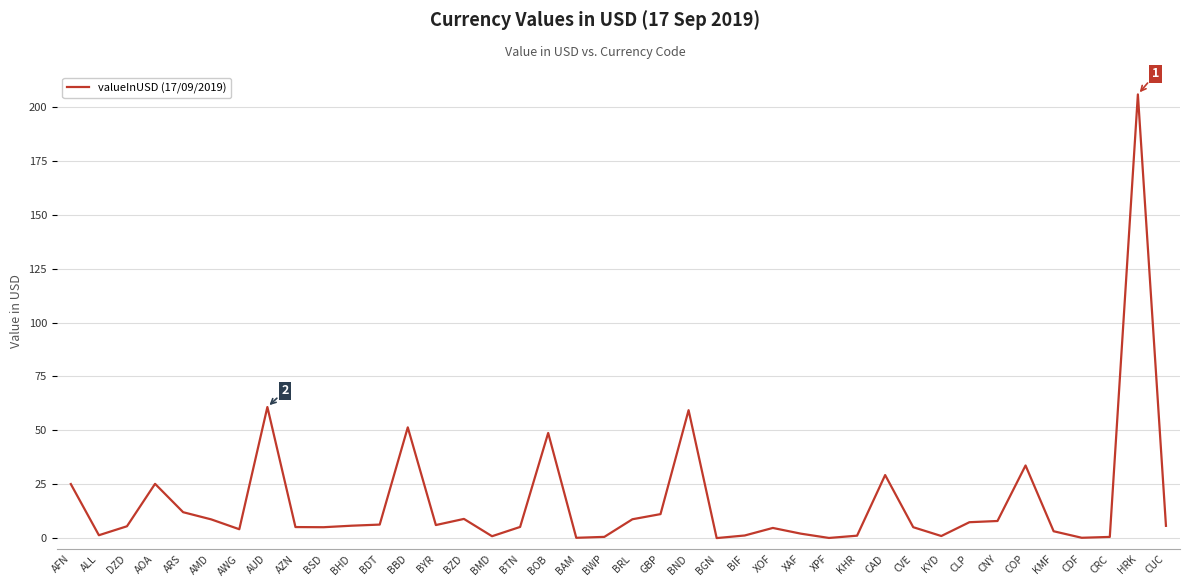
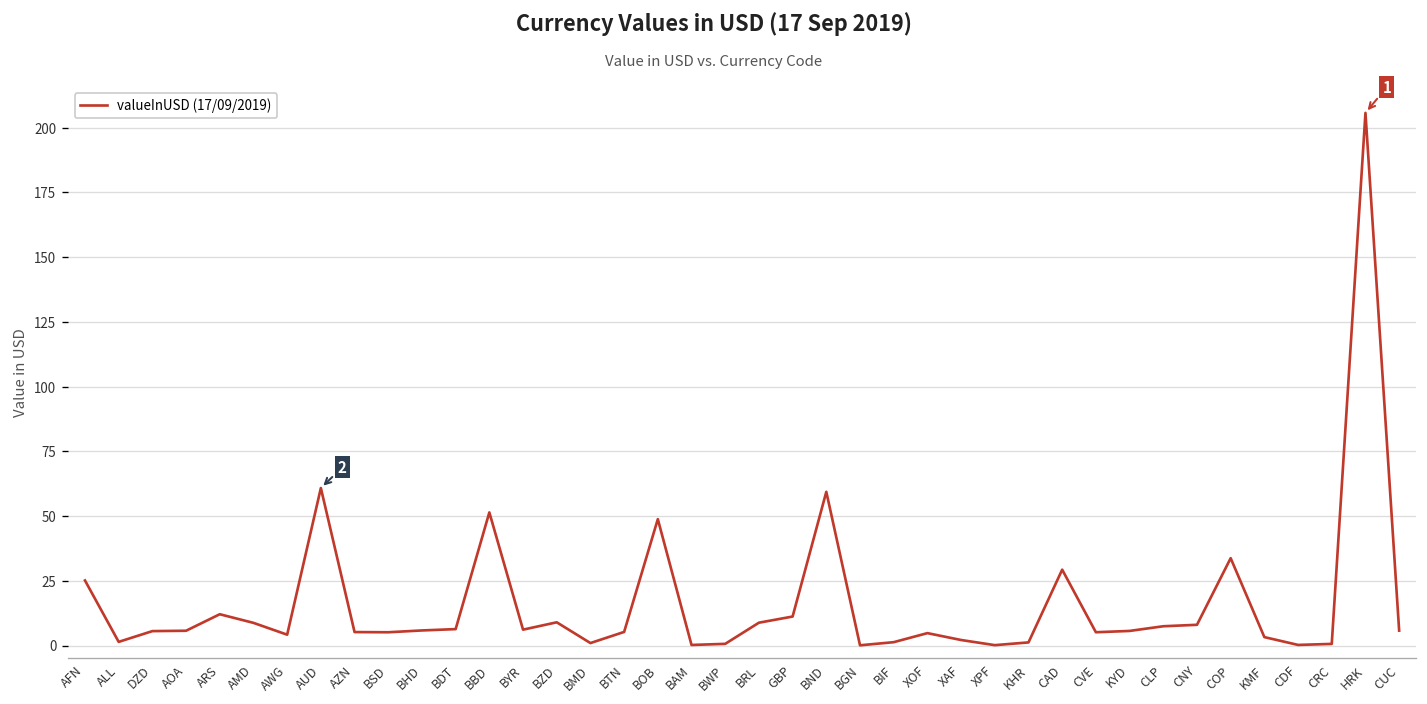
  {
    "AFN": 25,
    "ALL": 1,
    "DZD": 6,
-   "AOA": 25,
+   "AOA": 6,
    "ARS": 12,
    "AMD": 9,
    "AWG": 4,
    "AZN": 5,
    "BSD": 5,
    "BHD": 6,
    "BDT": 6,
    "BBD": 51,
    "BYR": 6,
    "BZD": 9,
    "BMD": 1,
    "BTN": 5,
    "BOB": 49,
    "BAM": 0,
    "BWP": 1,
    "BRL": 9,
    "GBP": 11,
    "BND": 59,
    "BGN": 0,
    "BIF": 1,
    "XOF": 5,
    "XAF": 2,
    "XPF": 0,
    "KHR": 1,
    "CAD": 29,
    "CVE": 5,
-   "KYD": 1,
+   "KYD": 6,
    "CLP": 7,
    "CNY": 8,
    "COP": 34,
    "KMF": 3,
    "CDF": 0,
    "CRC": 1,
    "HRK": 206,
    "CUC": 6
  }
